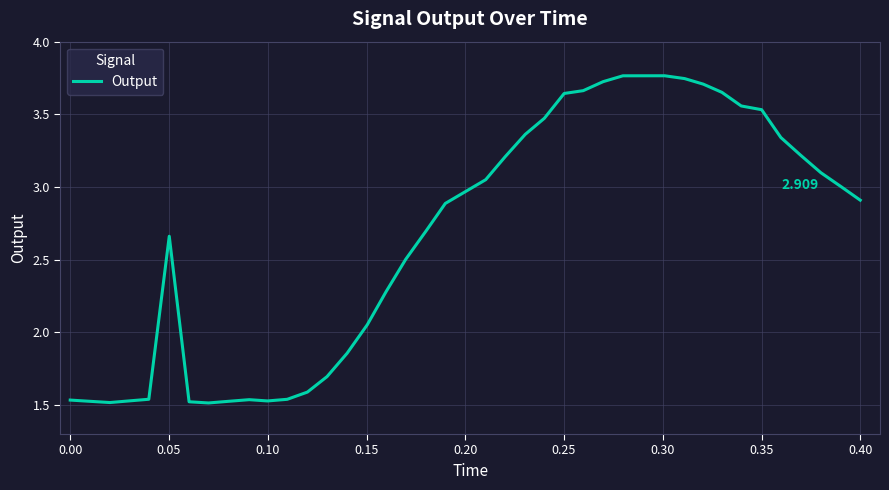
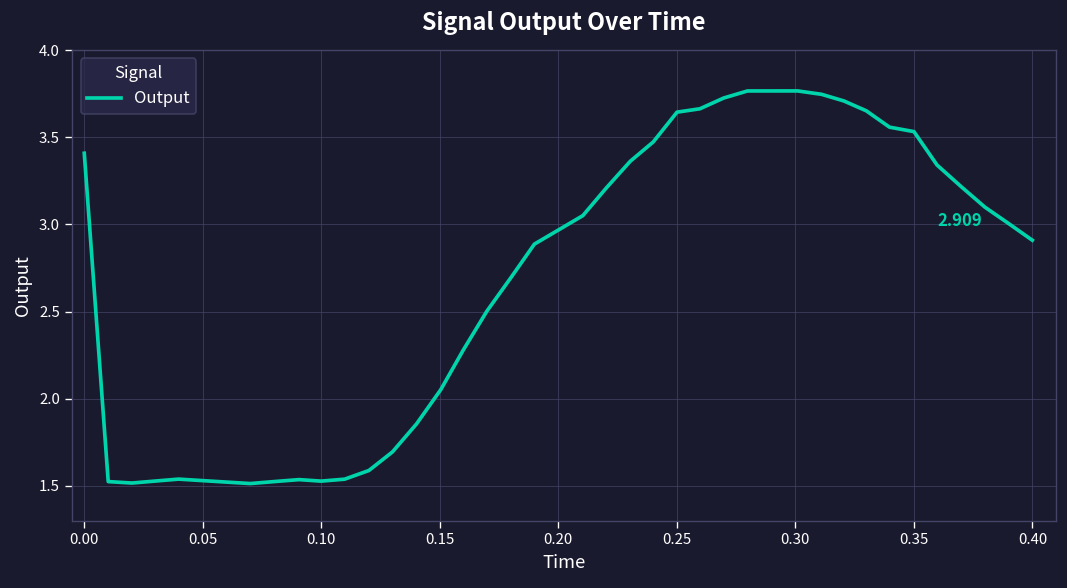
  {
-   "0.00": 1.53,
-   "0.05": 2.66,
+   "0.00": 3.41,
+   "0.05": 1.53,
    "0.10": 1.53,
    "0.25": 3.64,
    "0.35": 3.53,
    "0.40": 2.91
  }
